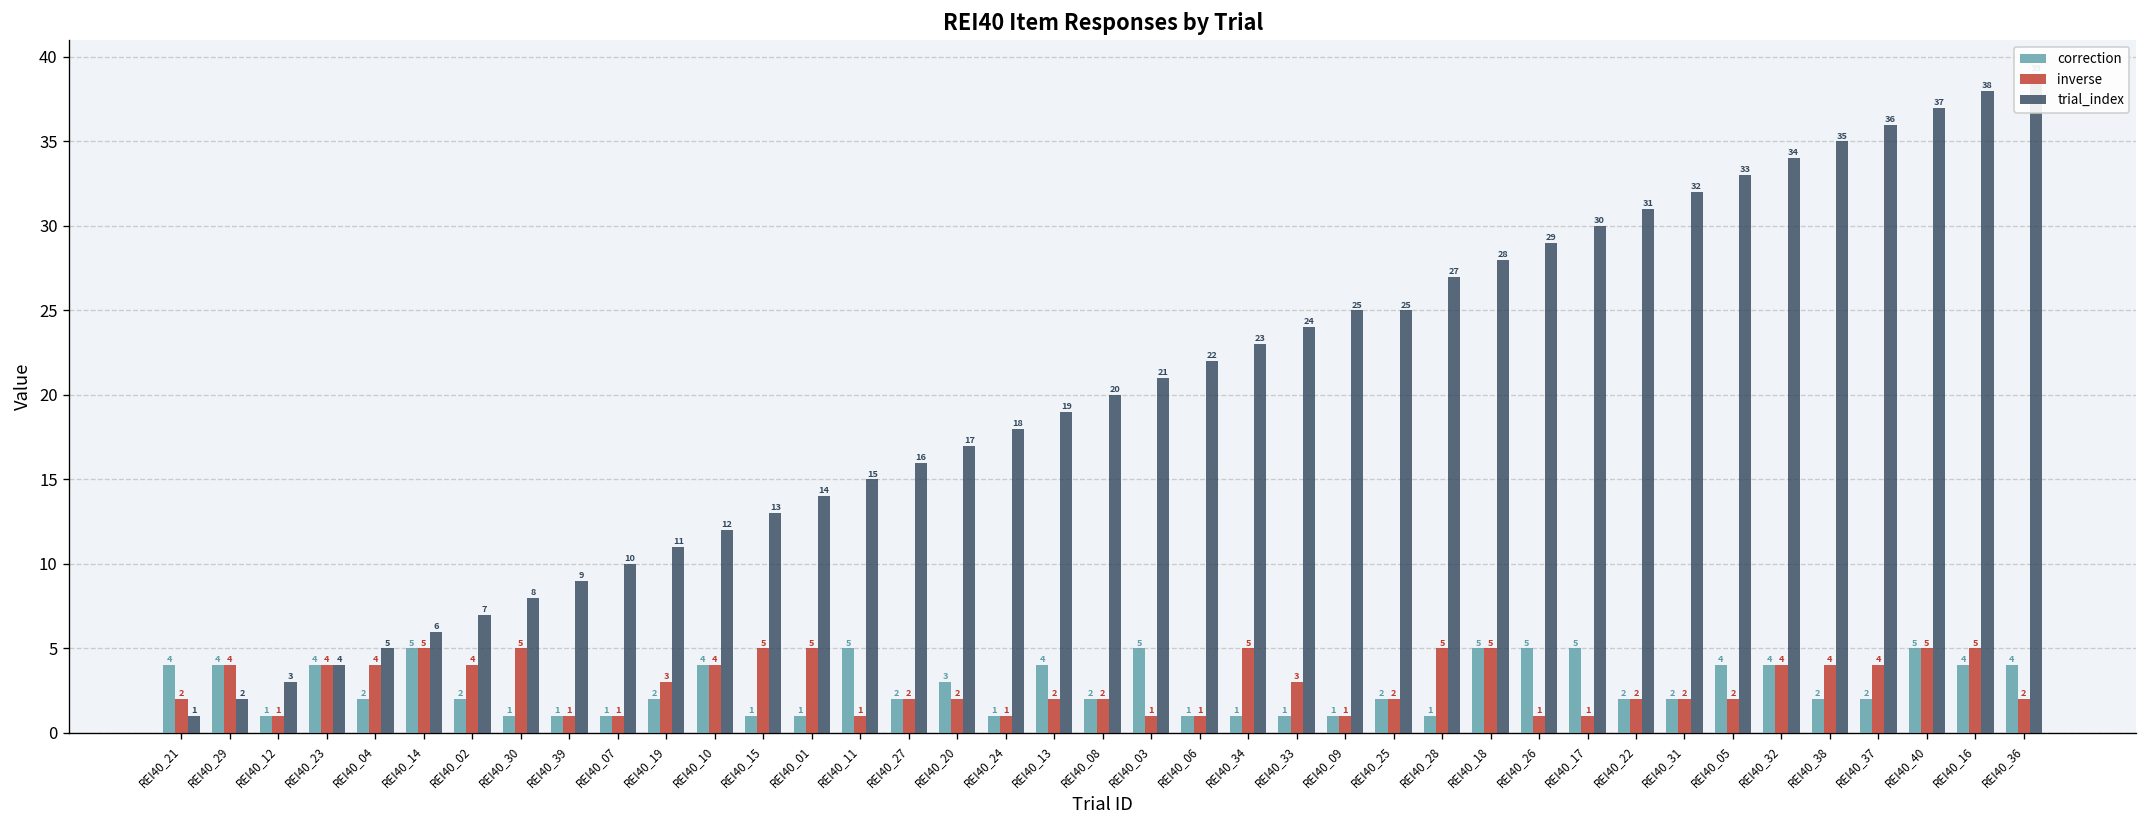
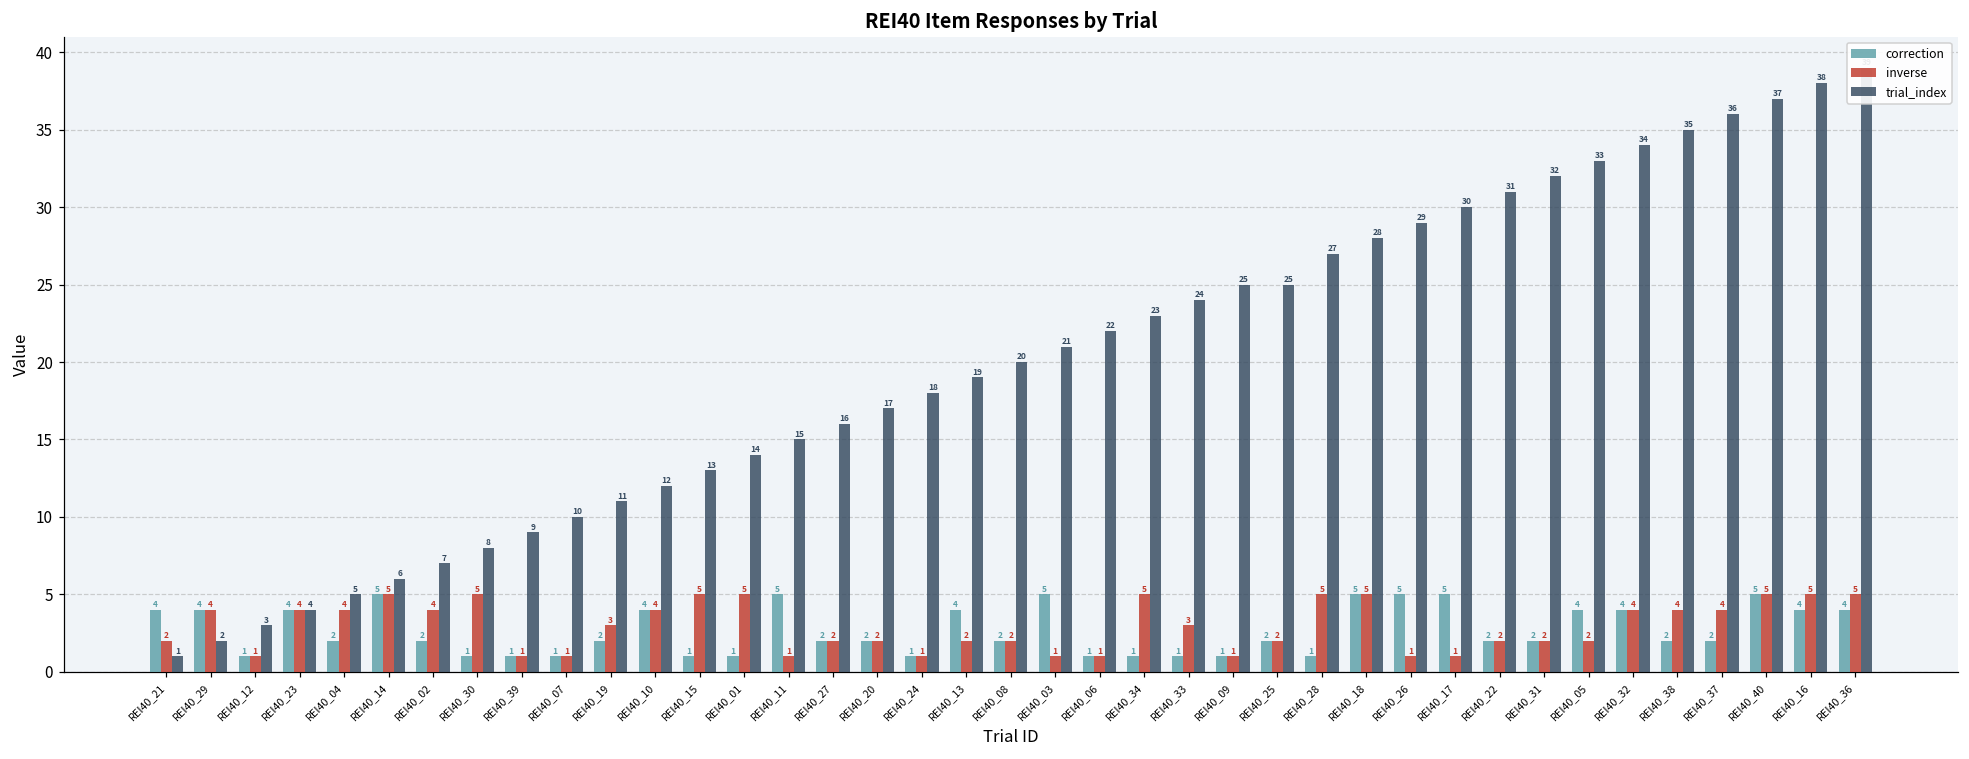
  {
    "correction": {
      "REI40_21": 4,
      "REI40_29": 4,
      "REI40_12": 1,
      "REI40_23": 4,
      "REI40_04": 2,
      "REI40_14": 5,
      "REI40_02": 2,
      "REI40_30": 1,
      "REI40_39": 1,
      "REI40_07": 1,
      "REI40_19": 2,
      "REI40_10": 4,
      "REI40_15": 1,
      "REI40_01": 1,
      "REI40_11": 5,
      "REI40_27": 2,
-     "REI40_20": 3,
+     "REI40_20": 2,
      "REI40_24": 1,
      "REI40_13": 4,
      "REI40_08": 2,
      "REI40_03": 5,
      "REI40_06": 1,
      "REI40_34": 1,
      "REI40_33": 1,
      "REI40_09": 1,
      "REI40_25": 2,
      "REI40_28": 1,
      "REI40_18": 5,
      "REI40_26": 5,
      "REI40_17": 5,
      "REI40_22": 2,
      "REI40_31": 2,
      "REI40_05": 4,
      "REI40_32": 4,
      "REI40_38": 2,
      "REI40_37": 2,
      "REI40_40": 5,
      "REI40_16": 4,
      "REI40_36": 4
    },
    "inverse": {
      "REI40_21": 2,
      "REI40_29": 4,
      "REI40_12": 1,
      "REI40_23": 4,
      "REI40_04": 4,
      "REI40_14": 5,
      "REI40_02": 4,
      "REI40_30": 5,
      "REI40_39": 1,
      "REI40_07": 1,
      "REI40_19": 3,
      "REI40_10": 4,
      "REI40_15": 5,
      "REI40_01": 5,
      "REI40_11": 1,
      "REI40_27": 2,
      "REI40_20": 2,
      "REI40_24": 1,
      "REI40_13": 2,
      "REI40_08": 2,
      "REI40_03": 1,
      "REI40_06": 1,
      "REI40_34": 5,
      "REI40_33": 3,
      "REI40_09": 1,
      "REI40_25": 2,
      "REI40_28": 5,
      "REI40_18": 5,
      "REI40_26": 1,
      "REI40_17": 1,
      "REI40_22": 2,
      "REI40_31": 2,
      "REI40_05": 2,
      "REI40_32": 4,
      "REI40_38": 4,
      "REI40_37": 4,
      "REI40_40": 5,
      "REI40_16": 5,
-     "REI40_36": 2
+     "REI40_36": 5
    },
    "trial_index": {
      "REI40_21": 1,
      "REI40_29": 2,
      "REI40_12": 3,
      "REI40_23": 4,
      "REI40_04": 5,
      "REI40_14": 6,
      "REI40_02": 7,
      "REI40_30": 8,
      "REI40_39": 9,
      "REI40_07": 10,
      "REI40_19": 11,
      "REI40_10": 12,
      "REI40_15": 13,
      "REI40_01": 14,
      "REI40_11": 15,
      "REI40_27": 16,
      "REI40_20": 17,
      "REI40_24": 18,
      "REI40_13": 19,
      "REI40_08": 20,
      "REI40_03": 21,
      "REI40_06": 22,
      "REI40_34": 23,
      "REI40_33": 24,
      "REI40_09": 25,
      "REI40_25": 25,
      "REI40_28": 27,
      "REI40_18": 28,
      "REI40_26": 29,
      "REI40_17": 30,
      "REI40_22": 31,
      "REI40_31": 32,
      "REI40_05": 33,
      "REI40_32": 34,
      "REI40_38": 35,
      "REI40_37": 36,
      "REI40_40": 37,
      "REI40_16": 38
    }
  }
